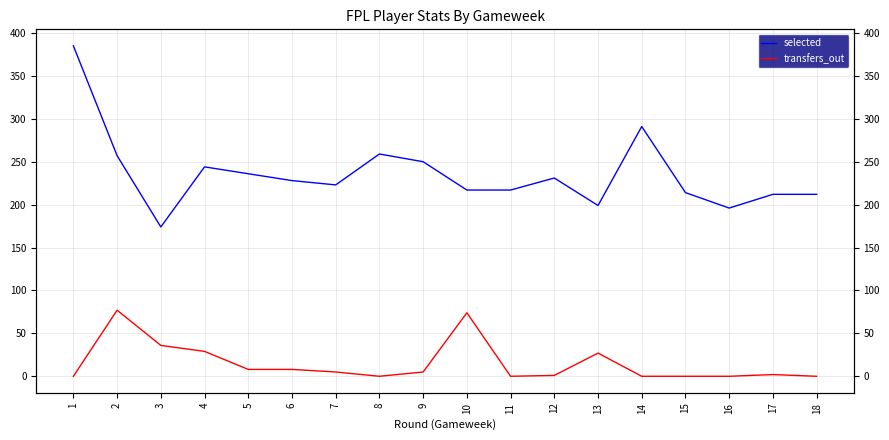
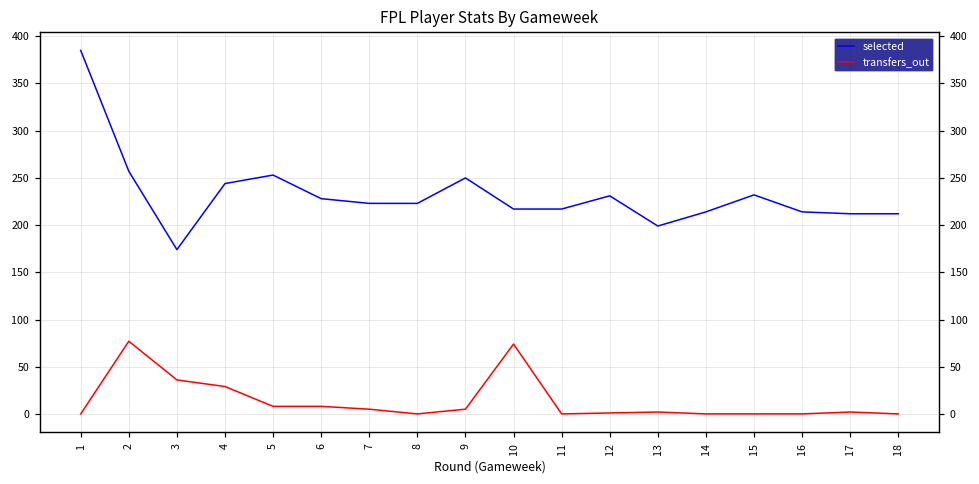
  {
    "selected": {
      "1": 390,
      "2": 260,
      "3": 170,
      "4": 240,
-     "5": 240,
+     "5": 250,
      "6": 230,
      "7": 220,
-     "8": 260,
+     "8": 220,
      "9": 250,
      "10": 220,
      "11": 220,
      "12": 230,
      "13": 200,
-     "14": 290,
-     "15": 210,
-     "16": 200,
+     "14": 210,
+     "15": 230,
+     "16": 210,
      "17": 210,
      "18": 210
    },
    "transfers_out": {
      "1": 0,
      "2": 80,
      "3": 40,
      "4": 30,
      "5": 10,
      "6": 10,
      "7": 10,
      "8": 0,
      "9": 10,
      "10": 70,
      "11": 0,
      "12": 0,
-     "13": 30,
+     "13": 0,
      "14": 0,
      "15": 0,
      "16": 0,
      "17": 0,
      "18": 0
    }
  }
